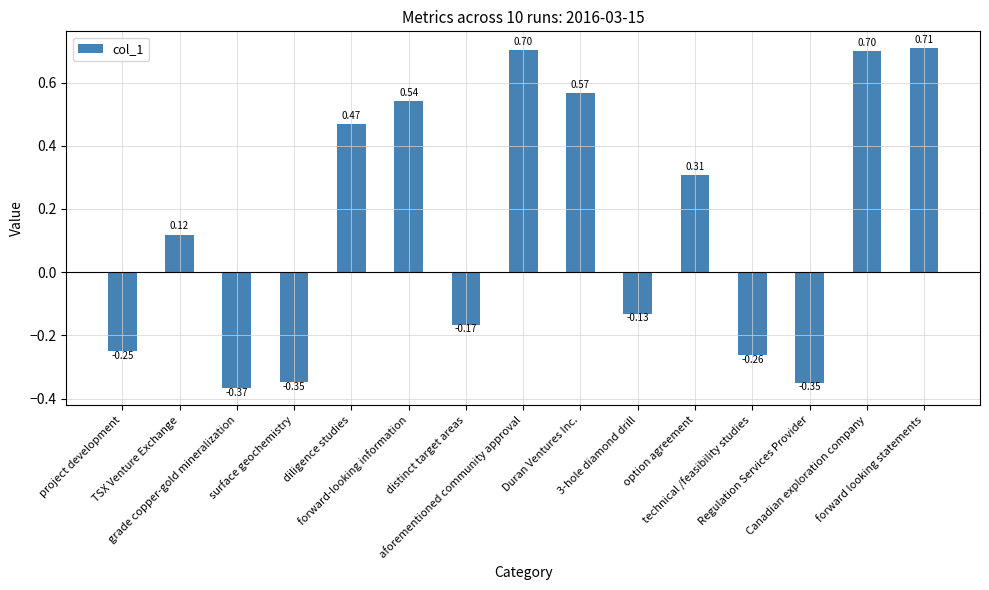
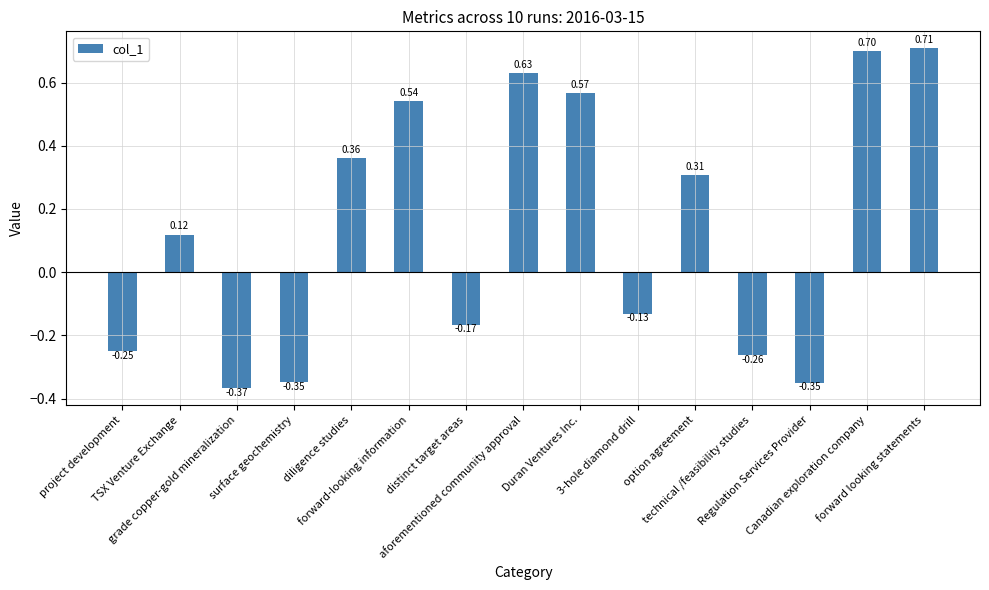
  {
    "project development": -0.25,
    "TSX Venture Exchange": 0.12,
    "grade copper-gold mineralization": -0.37,
    "surface geochemistry": -0.35,
-   "diligence studies": 0.47,
+   "diligence studies": 0.36,
    "forward-looking information": 0.54,
    "distinct target areas": -0.17,
-   "aforementioned community approval": 0.70,
+   "aforementioned community approval": 0.63,
    "Duran Ventures Inc.": 0.57,
    "3-hole diamond drill": -0.13,
    "option agreement": 0.31,
    "technical /feasibility studies": -0.26,
    "Regulation Services Provider": -0.35,
    "Canadian exploration company": 0.70,
    "forward looking statements": 0.71
  }
